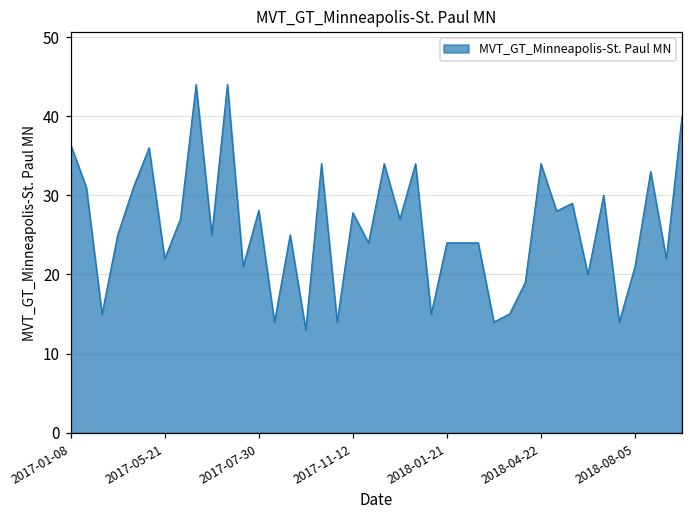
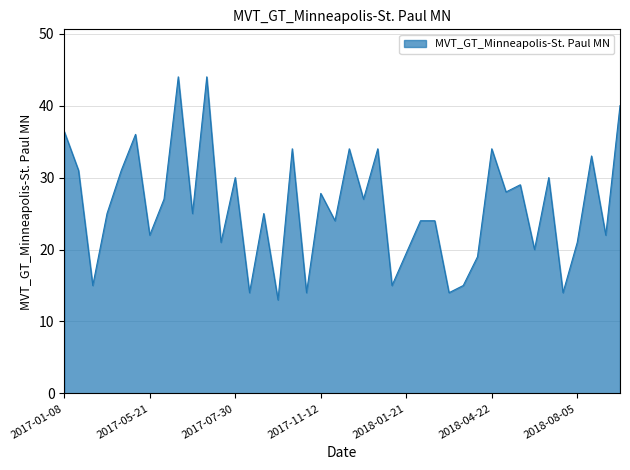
  {
    "2017-01-08": 36,
    "2017-05-21": 22,
-   "2017-07-30": 28,
+   "2017-07-30": 30,
    "2017-11-12": 28,
-   "2018-01-21": 24,
+   "2018-01-21": 20,
    "2018-04-22": 34,
    "2018-08-05": 21
  }
